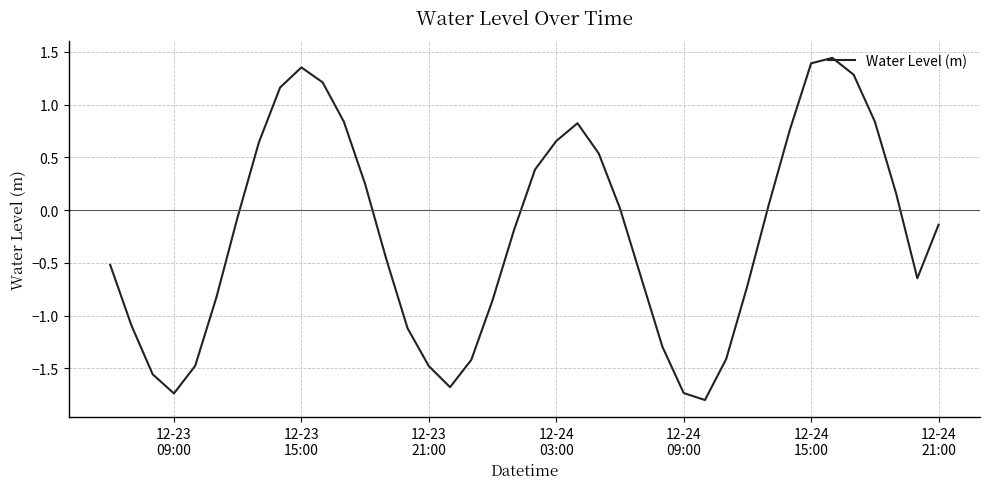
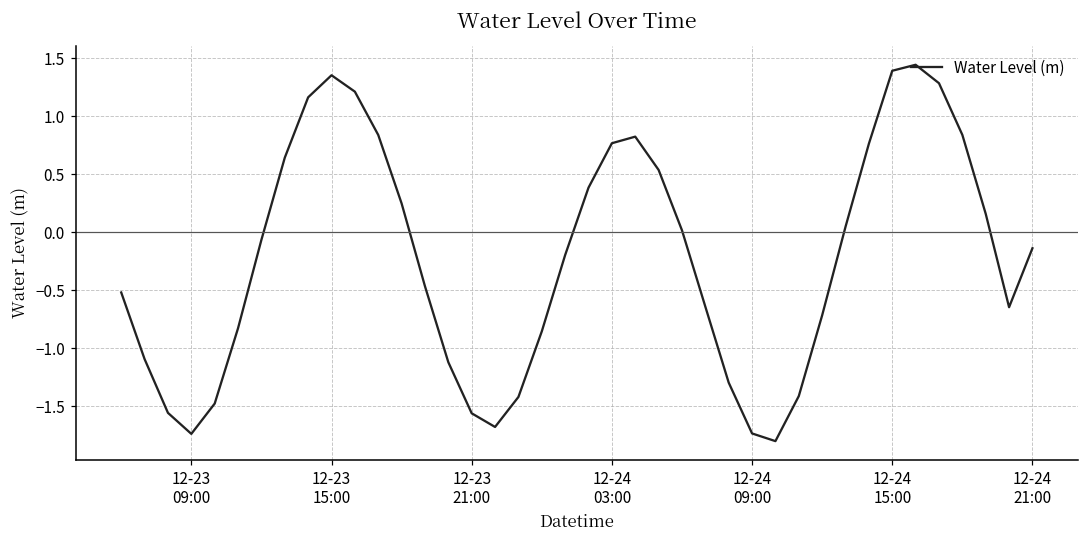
  {
    "12-23 09:00": -1.74,
    "12-23 15:00": 1.35,
-   "12-23 21:00": -1.48,
-   "12-24 03:00": 0.65,
+   "12-23 21:00": -1.56,
+   "12-24 03:00": 0.77,
    "12-24 09:00": -1.73,
    "12-24 15:00": 1.39,
    "12-24 21:00": -0.14
  }
